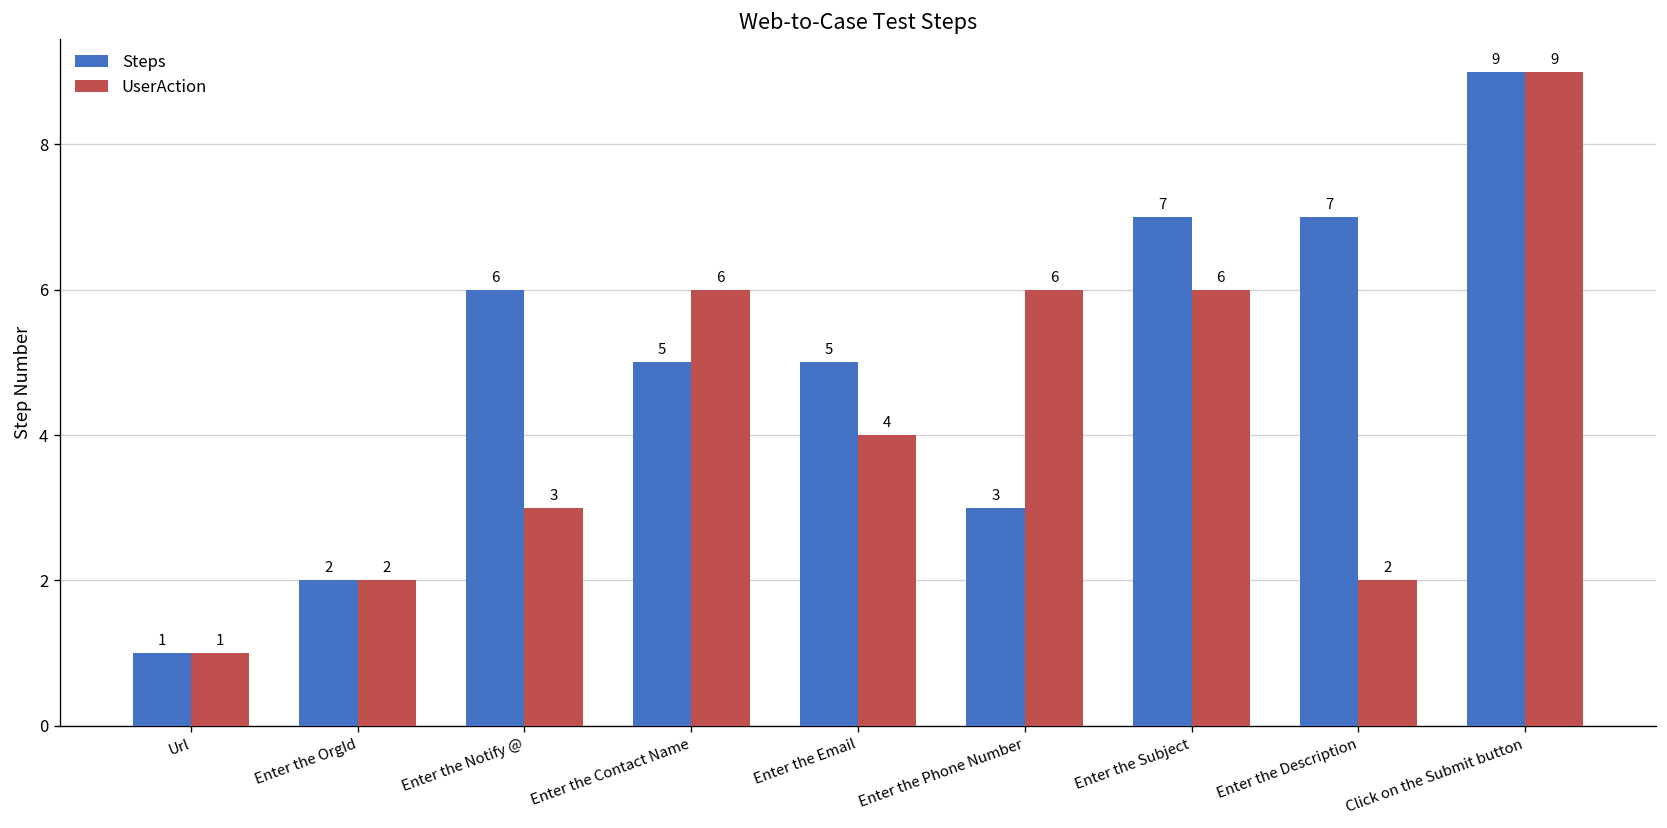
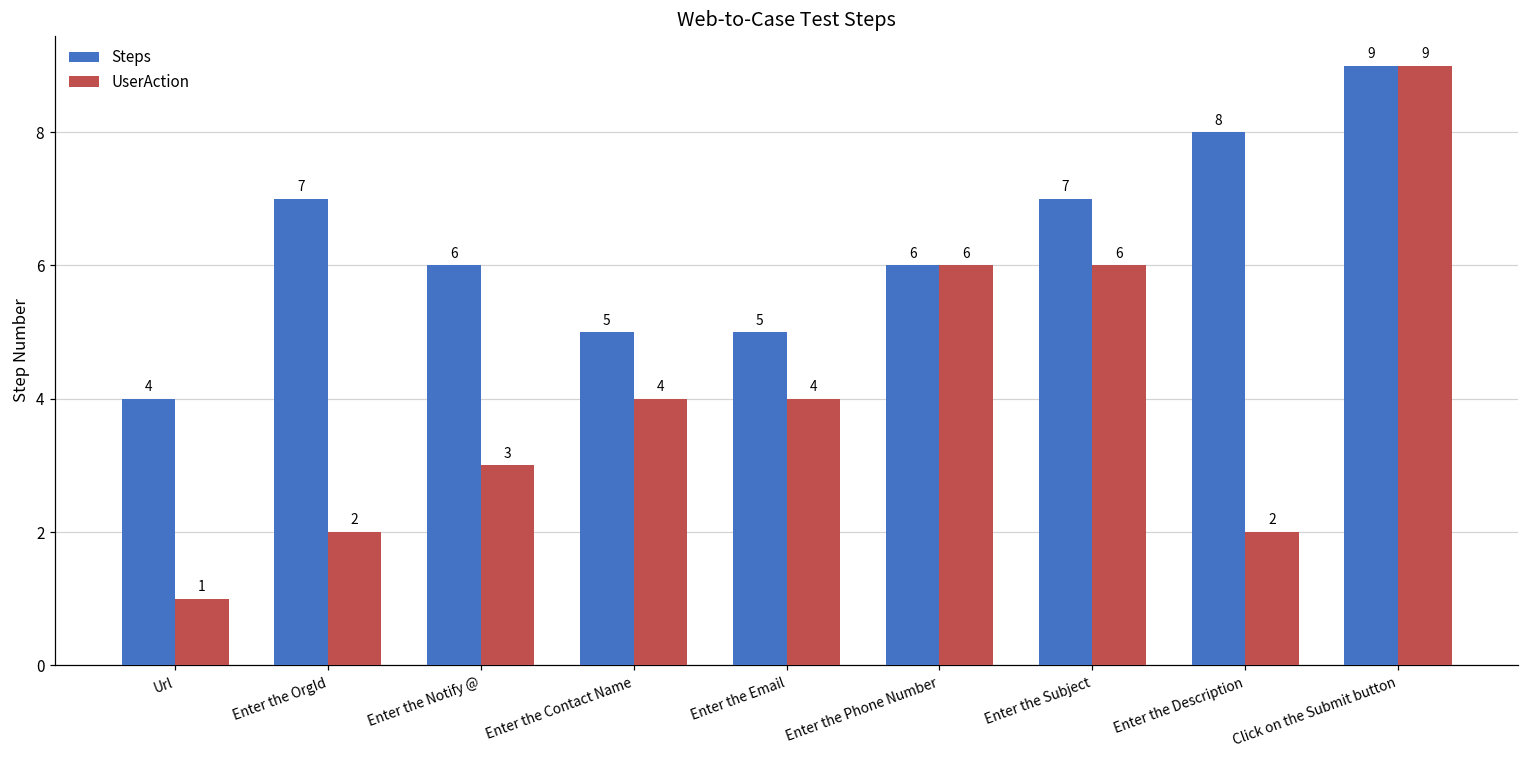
  {
    "Steps": {
-     "Url": 1,
-     "Enter the OrgId": 2,
+     "Url": 4,
+     "Enter the OrgId": 7,
      "Enter the Notify @": 6,
      "Enter the Contact Name": 5,
      "Enter the Email": 5,
-     "Enter the Phone Number": 3,
+     "Enter the Phone Number": 6,
      "Enter the Subject": 7,
-     "Enter the Description": 7,
+     "Enter the Description": 8,
      "Click on the Submit button": 9
    },
    "UserAction": {
      "Url": 1,
      "Enter the OrgId": 2,
      "Enter the Notify @": 3,
-     "Enter the Contact Name": 6,
+     "Enter the Contact Name": 4,
      "Enter the Email": 4,
      "Enter the Phone Number": 6,
      "Enter the Subject": 6,
      "Enter the Description": 2,
      "Click on the Submit button": 9
    }
  }
